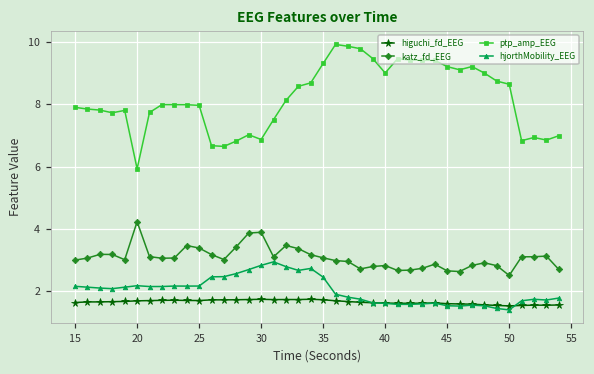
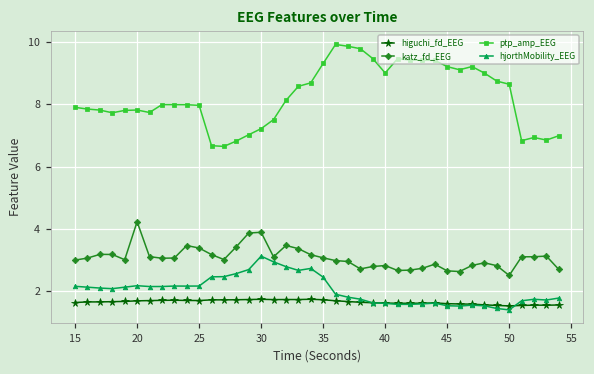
  {
    "higuchi_fd_EEG": {
      "15": 1.6,
      "20": 1.7,
      "25": 1.7,
      "30": 1.7,
      "35": 1.7,
      "50": 1.5
    },
    "katz_fd_EEG": {
      "15": 3.0,
      "20": 4.2,
      "25": 3.4,
      "30": 3.9,
      "35": 3.1,
      "40": 2.8,
      "45": 2.6,
      "50": 2.5
    },
    "ptp_amp_EEG": {
      "15": 7.9,
-     "20": 5.9,
+     "20": 7.8,
      "25": 8.0,
-     "30": 6.9,
+     "30": 7.2,
      "35": 9.3,
      "40": 9.0,
      "45": 9.2,
      "50": 8.6
    },
    "hjorthMobility_EEG": {
      "15": 2.1,
      "20": 2.2,
      "25": 2.2,
-     "30": 2.8,
+     "30": 3.1,
      "35": 2.4,
      "50": 1.4
    }
  }
